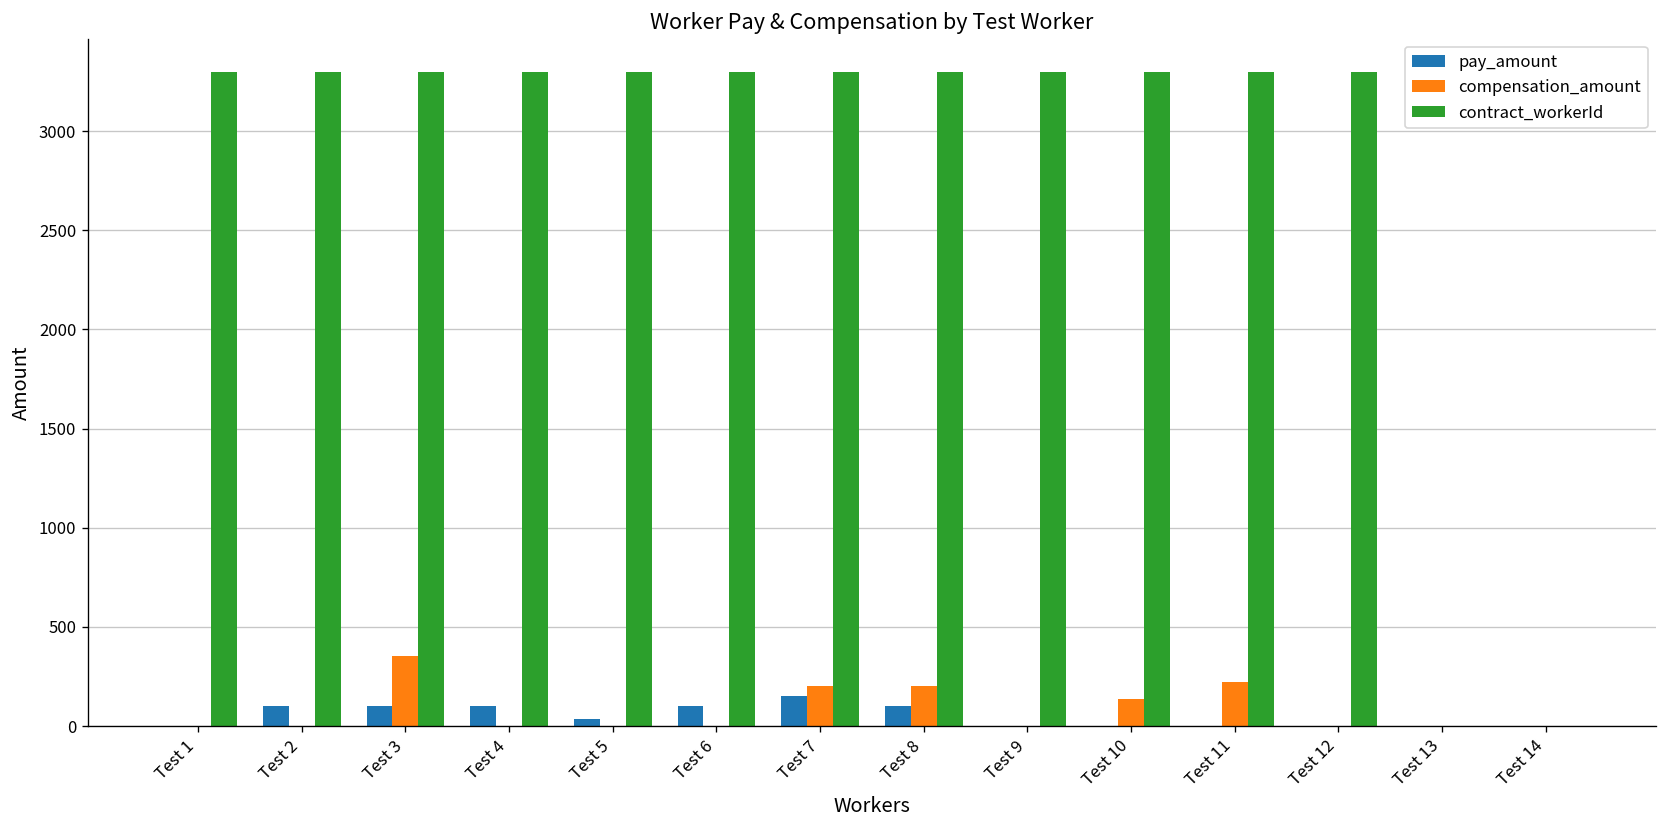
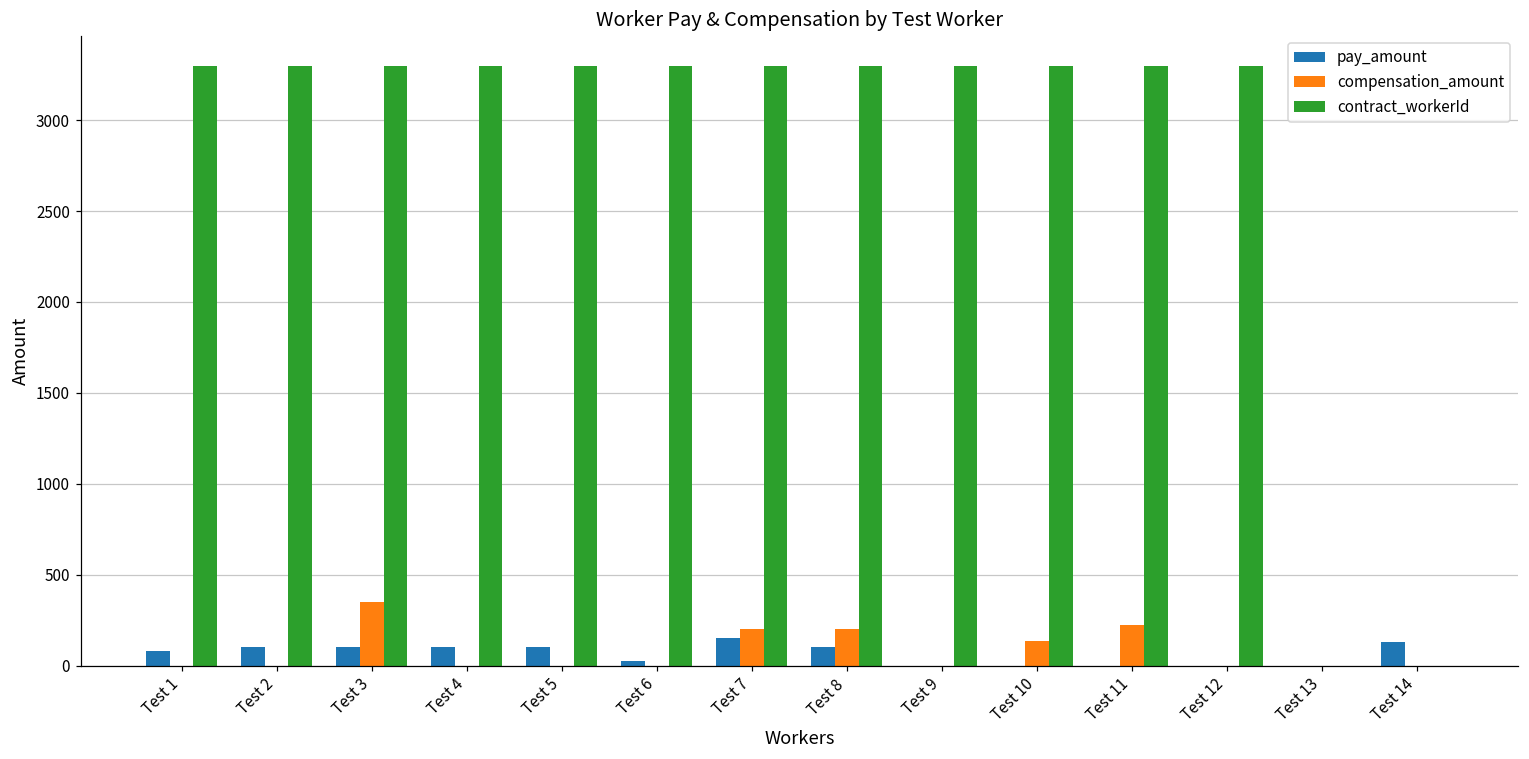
  {
    "pay_amount": {
-     "Test 1": 0,
+     "Test 1": 80,
      "Test 2": 100,
      "Test 3": 100,
      "Test 4": 100,
-     "Test 5": 40,
-     "Test 6": 100,
+     "Test 5": 100,
+     "Test 6": 30,
      "Test 7": 150,
      "Test 8": 100,
      "Test 9": 0,
      "Test 10": 0,
      "Test 11": 0,
      "Test 12": 0,
      "Test 13": 0,
-     "Test 14": 0
+     "Test 14": 130
    },
    "compensation_amount": {
      "Test 1": 0,
      "Test 2": 0,
      "Test 3": 350,
      "Test 4": 0,
      "Test 5": 0,
      "Test 6": 0,
      "Test 7": 200,
      "Test 8": 200,
      "Test 9": 0,
      "Test 10": 130,
      "Test 11": 220,
      "Test 12": 0,
      "Test 13": 0,
      "Test 14": 0
    },
    "contract_workerId": {
      "Test 1": 3300,
      "Test 2": 3300,
      "Test 3": 3300,
      "Test 4": 3300,
      "Test 5": 3300,
      "Test 6": 3300,
      "Test 7": 3300,
      "Test 8": 3300,
      "Test 9": 3300,
      "Test 10": 3300,
      "Test 11": 3300,
      "Test 12": 3300,
      "Test 13": 0,
      "Test 14": 0
    }
  }
